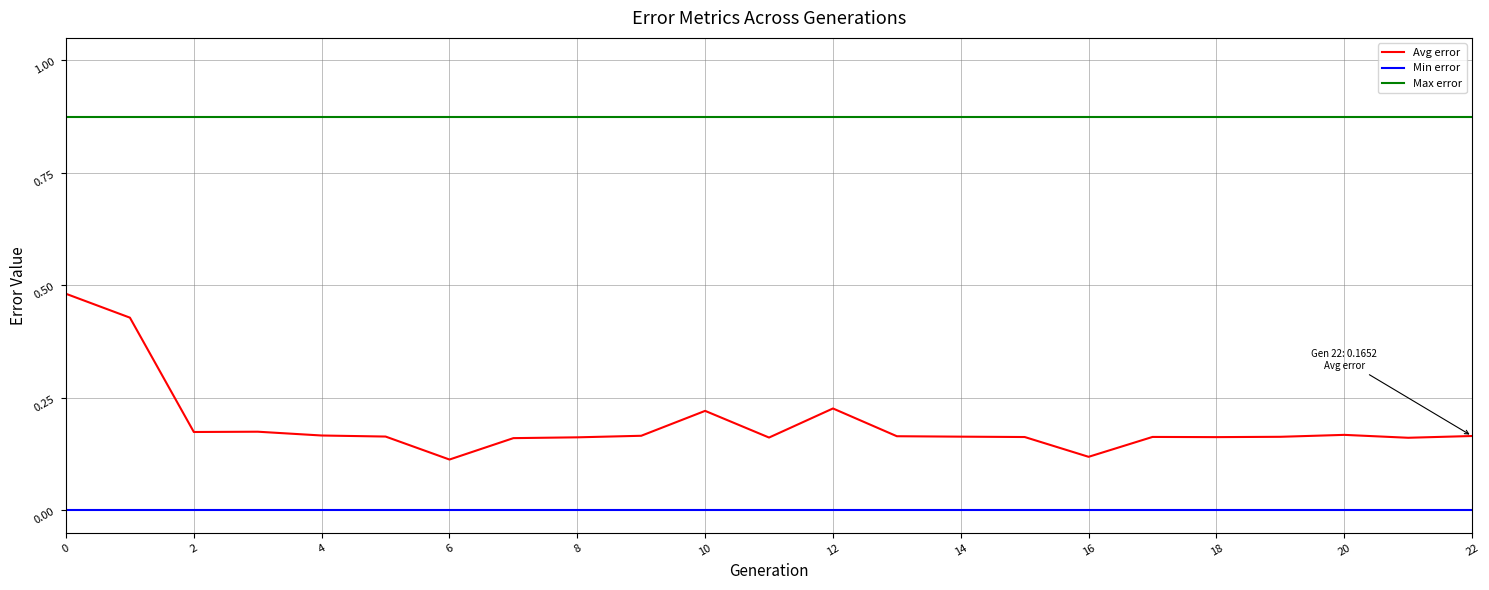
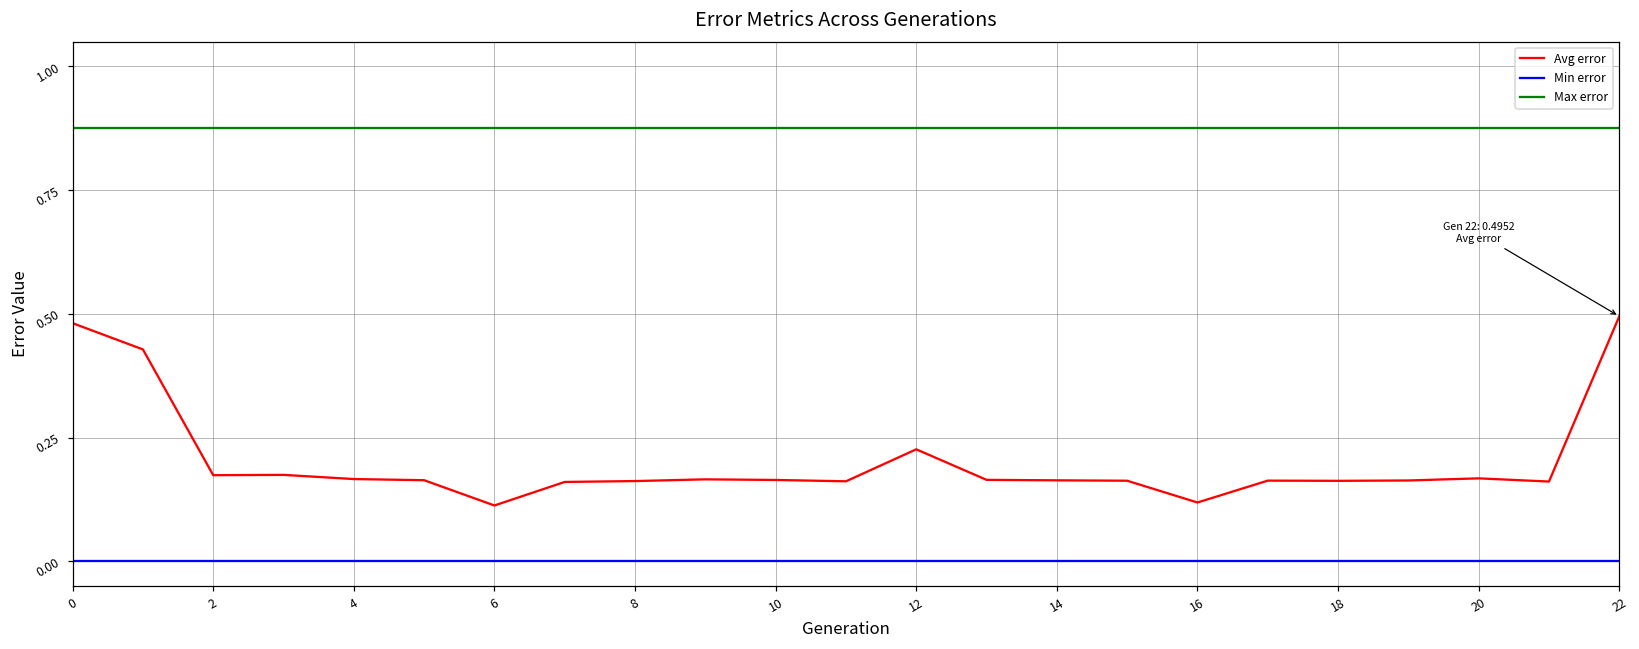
  {
    "Avg error": {
-     "10": 0.22,
-     "22": 0.1652
+     "10": 0.16,
+     "22": 0.4952
    },
    "Min error": {
      "0": 0.00,
      "2": 0.00,
      "4": 0.00,
      "6": 0.00,
      "8": 0.00,
      "10": 0.00,
      "12": 0.00,
      "14": 0.00,
      "16": 0.00,
      "18": 0.00,
      "20": 0.00,
      "22": 0.00
    },
    "Max error": {
      "0": 0.88,
      "2": 0.88,
      "4": 0.88,
      "6": 0.88,
      "8": 0.88,
      "10": 0.88,
      "12": 0.88,
      "14": 0.88,
      "16": 0.88,
      "18": 0.88,
      "20": 0.88,
      "22": 0.88
    }
  }
